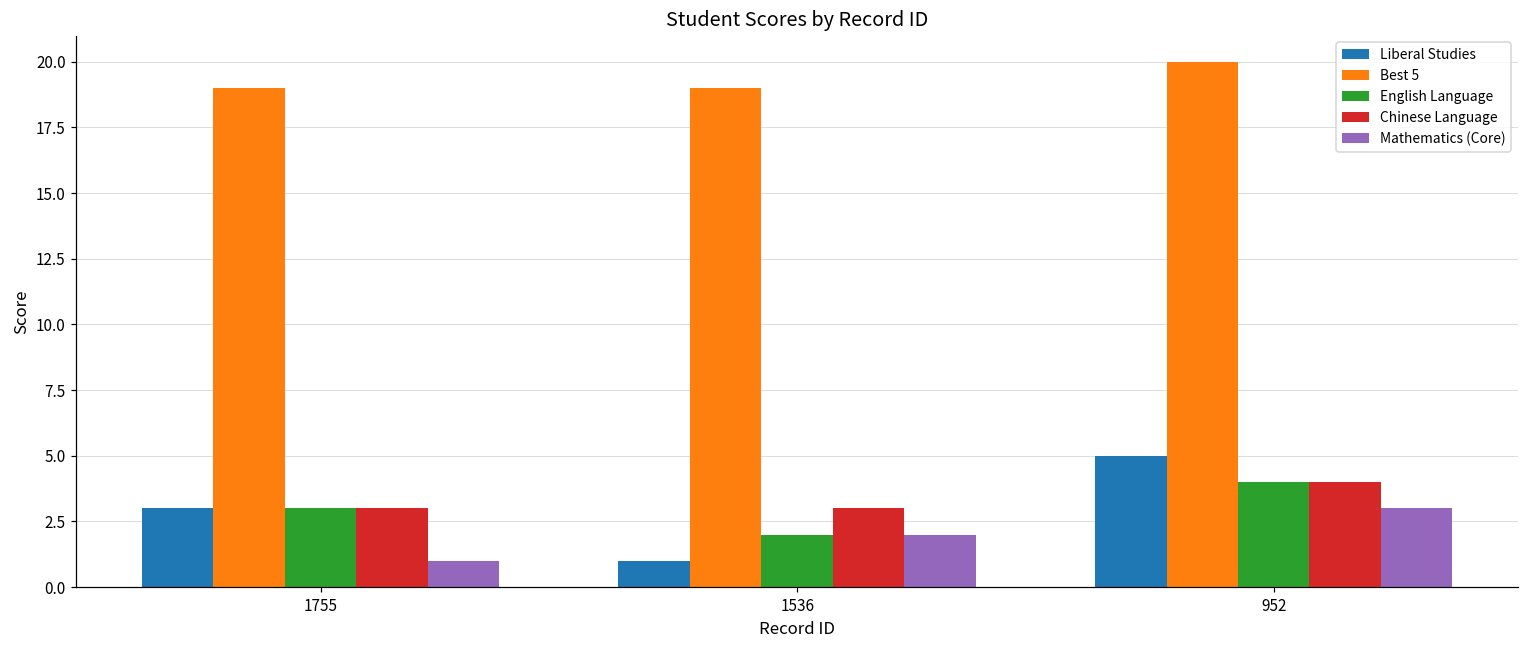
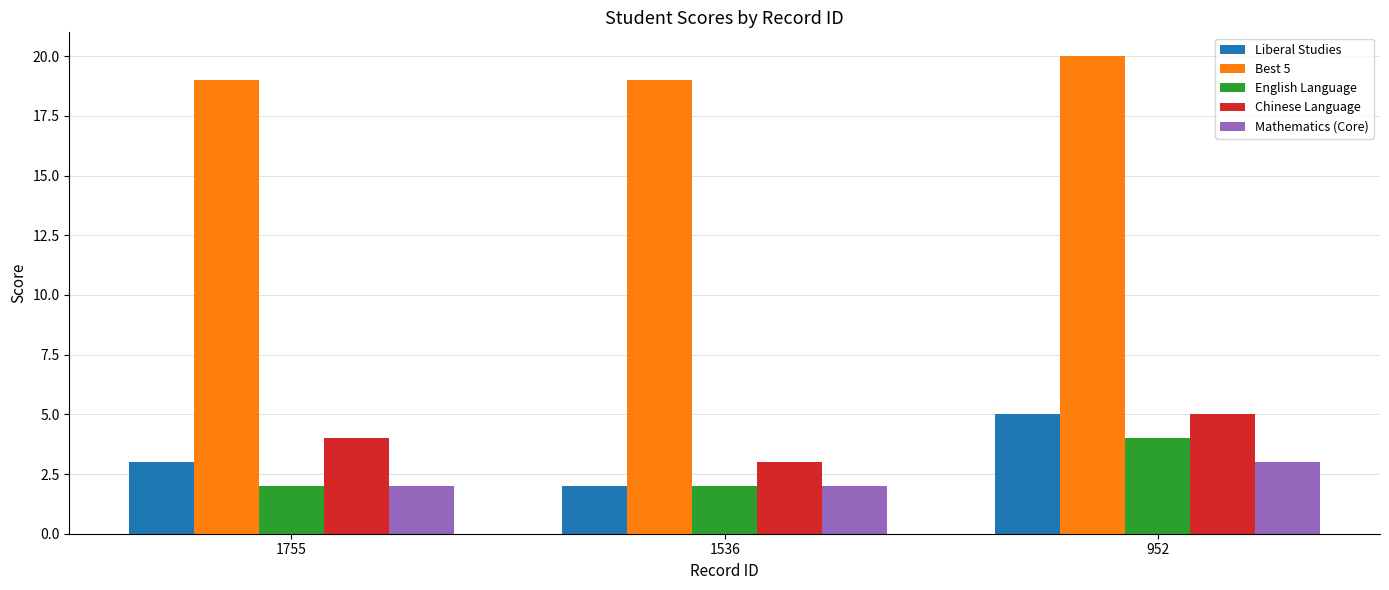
  {
    "Liberal Studies": {
      "1755": 3,
-     "1536": 1,
+     "1536": 2,
      "952": 5
    },
    "Best 5": {
      "1755": 19,
      "1536": 19,
      "952": 20
    },
    "English Language": {
-     "1755": 3,
+     "1755": 2,
      "1536": 2,
      "952": 4
    },
    "Chinese Language": {
-     "1755": 3,
+     "1755": 4,
      "1536": 3,
-     "952": 4
+     "952": 5
    },
    "Mathematics (Core)": {
-     "1755": 1,
+     "1755": 2,
      "1536": 2,
      "952": 3
    }
  }
